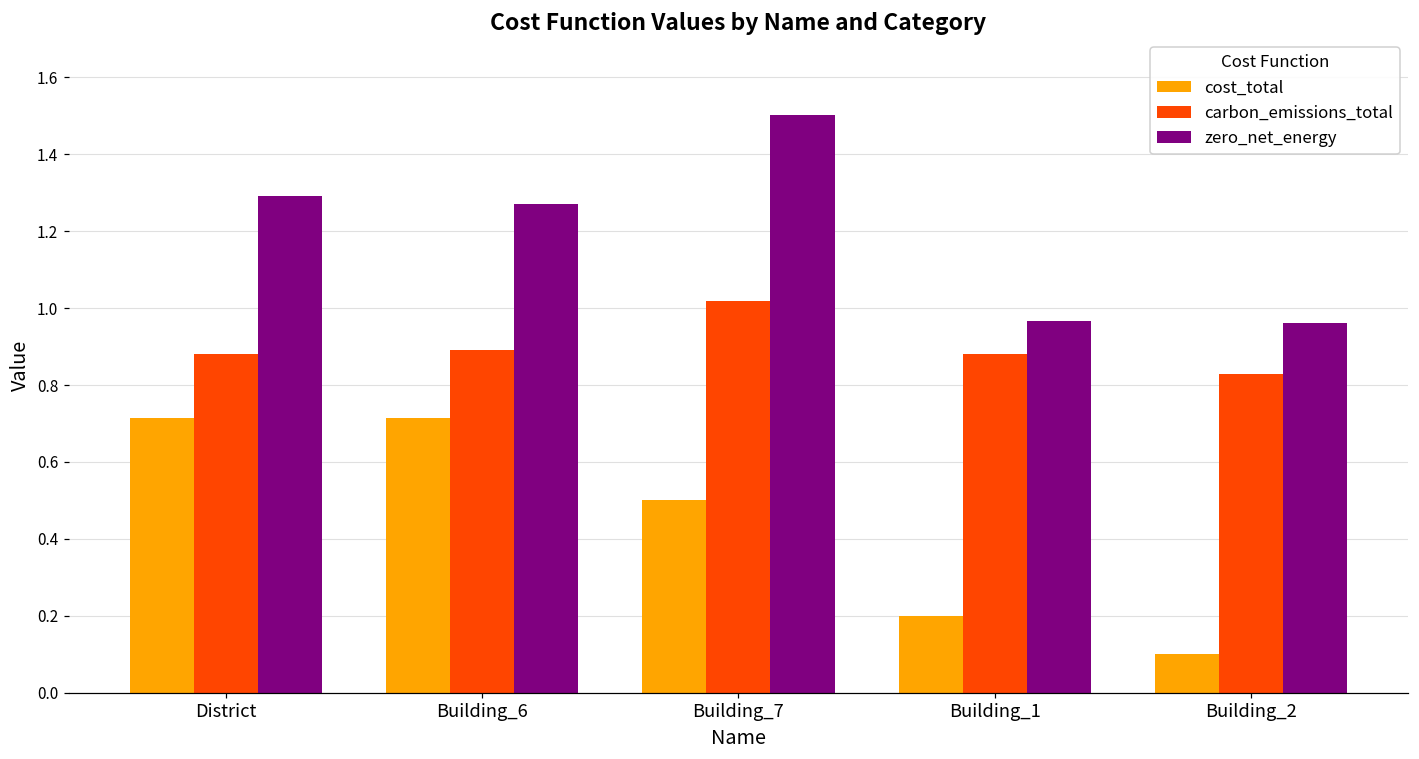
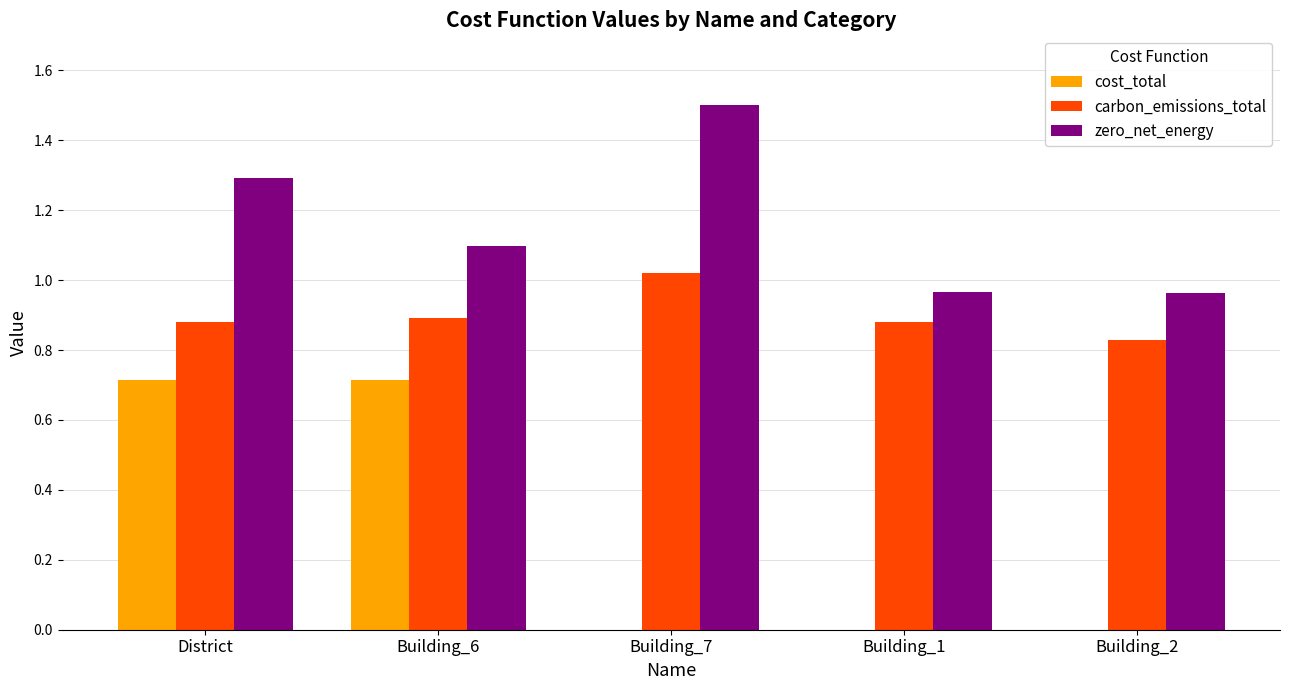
  {
    "cost_total": {
      "District": 0.71,
      "Building_6": 0.72,
-     "Building_7": 0.5,
-     "Building_1": 0.2,
-     "Building_2": 0.1
+     "Building_7": 0.0,
+     "Building_1": 0.0,
+     "Building_2": 0.0
    },
    "carbon_emissions_total": {
      "District": 0.88,
      "Building_6": 0.89,
      "Building_7": 1.02,
      "Building_1": 0.88,
      "Building_2": 0.83
    },
    "zero_net_energy": {
      "District": 1.29,
-     "Building_6": 1.27,
+     "Building_6": 1.10,
      "Building_7": 1.50,
      "Building_1": 0.97,
      "Building_2": 0.96
    }
  }
